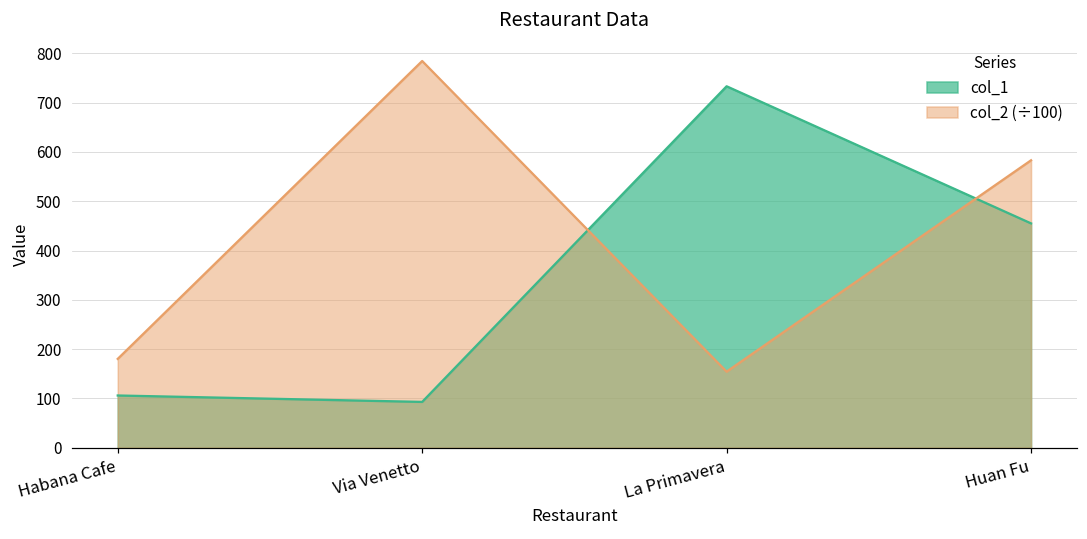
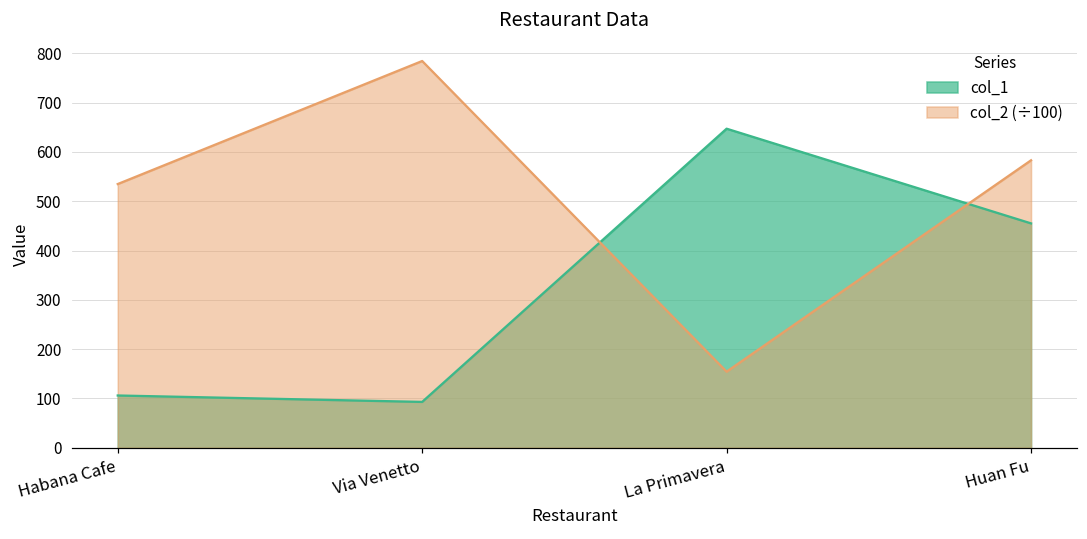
  {
    "col_1": {
      "Habana Cafe": 110,
      "Via Venetto": 90,
-     "La Primavera": 730,
+     "La Primavera": 650,
      "Huan Fu": 460
    },
    "col_2 (÷100)": {
-     "Habana Cafe": 180,
+     "Habana Cafe": 530,
      "Via Venetto": 780,
      "La Primavera": 150,
      "Huan Fu": 580
    }
  }
